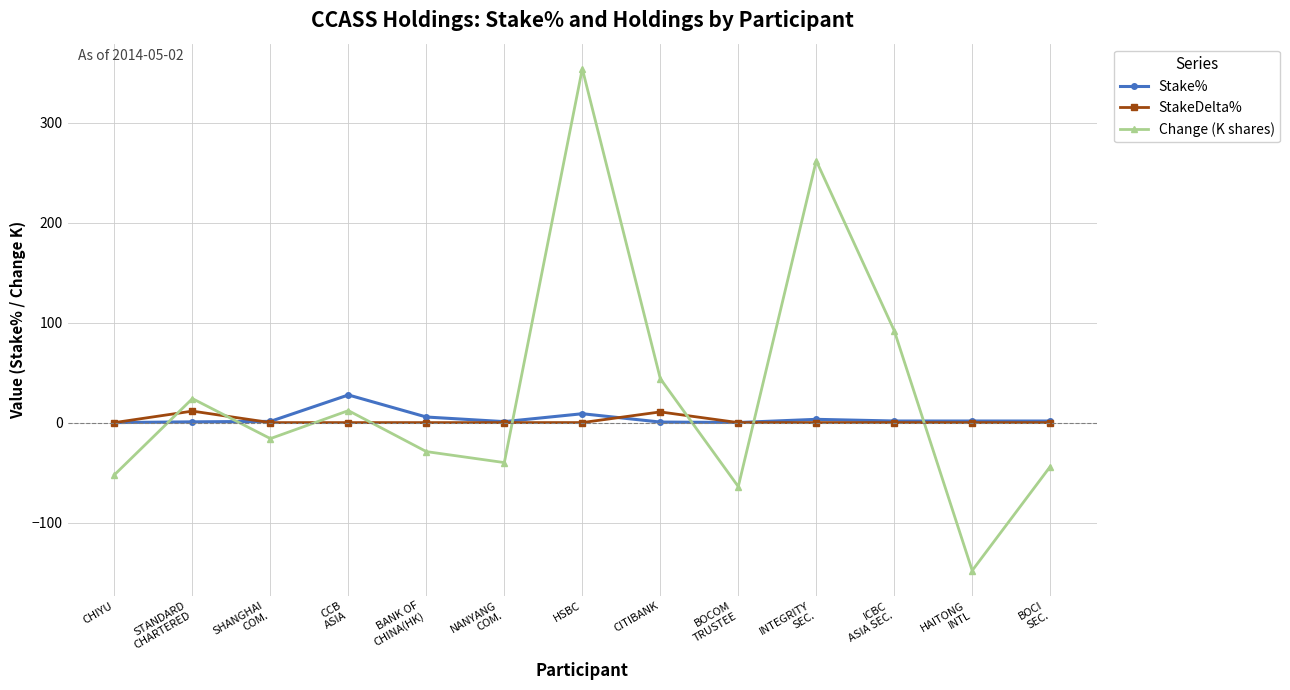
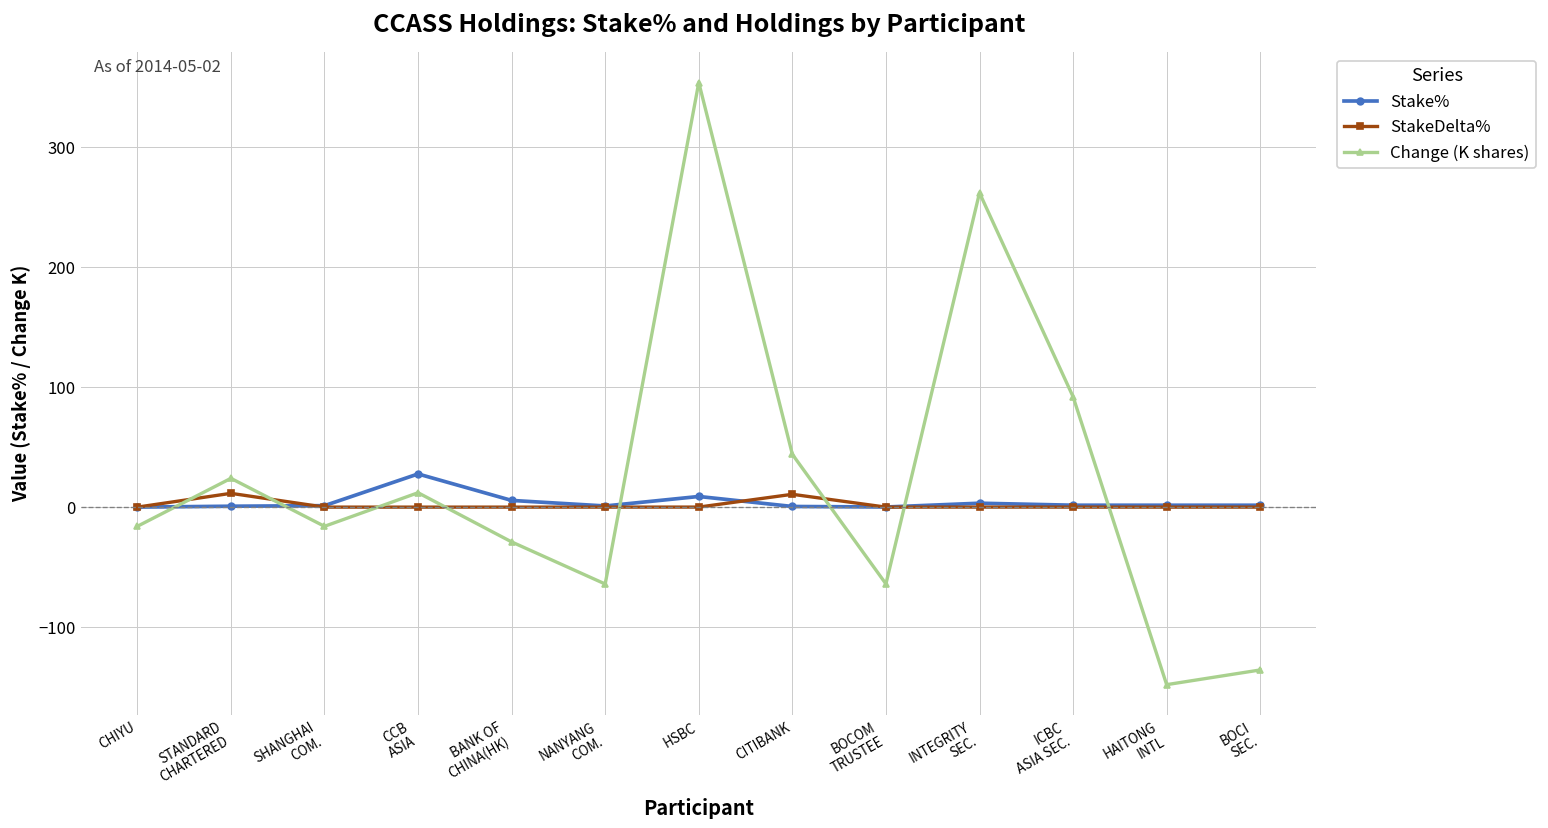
  {
    "Stake%": {
      "STANDARD CHARTERED": 0,
      "CCB ASIA": 30,
      "BANK OF CHINA(HK)": 10,
      "HSBC": 10,
      "CITIBANK": 0,
      "INTEGRITY SEC.": 0
    },
    "StakeDelta%": {
      "STANDARD CHARTERED": 10,
      "CCB ASIA": 0,
      "BANK OF CHINA(HK)": 0,
      "HSBC": 0,
      "CITIBANK": 10,
      "INTEGRITY SEC.": 0
    },
    "Change (K shares)": {
-     "CHIYU": -50,
+     "CHIYU": -20,
      "STANDARD CHARTERED": 20,
      "SHANGHAI COM.": -20,
      "CCB ASIA": 10,
      "BANK OF CHINA(HK)": -30,
-     "NANYANG COM.": -40,
+     "NANYANG COM.": -60,
      "HSBC": 350,
      "CITIBANK": 40,
      "BOCOM TRUSTEE": -60,
      "INTEGRITY SEC.": 260,
      "ICBC ASIA SEC.": 90,
      "HAITONG INTL": -150,
-     "BOCI SEC.": -40
+     "BOCI SEC.": -140
    }
  }
